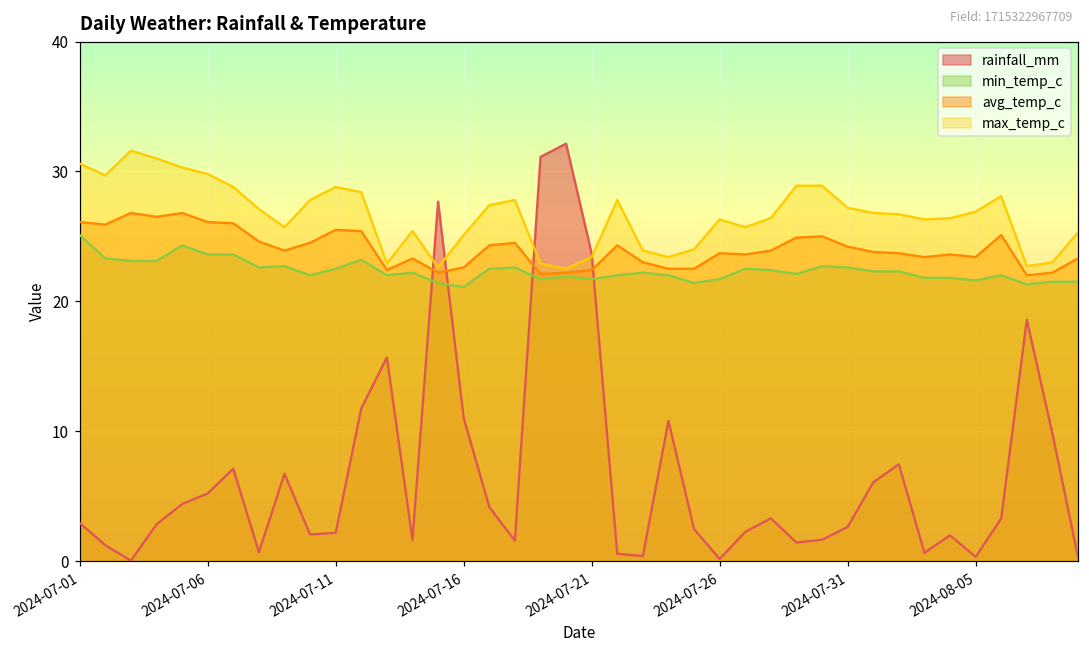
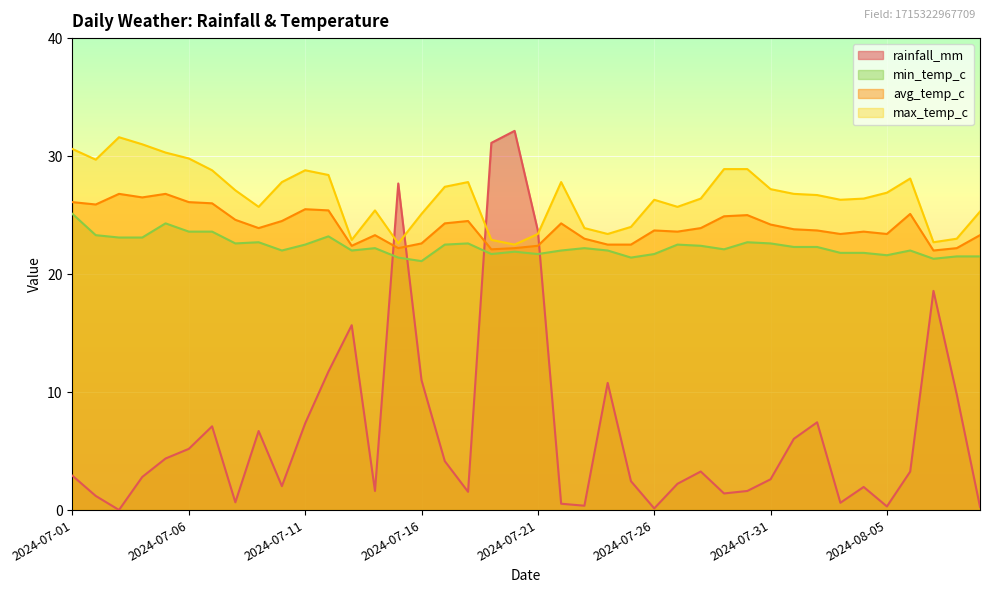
  {
    "rainfall_mm": {
      "2024-07-01": 2.9,
      "2024-07-06": 5.2,
-     "2024-07-11": 2.2,
+     "2024-07-11": 7.4,
      "2024-07-16": 11.0,
      "2024-07-21": 23.7,
      "2024-07-26": 0.1,
      "2024-07-31": 2.6,
      "2024-08-05": 0.3
    },
    "min_temp_c": {
      "2024-07-01": 25.1,
      "2024-07-06": 23.6,
      "2024-07-11": 22.5,
      "2024-07-16": 21.1,
      "2024-07-21": 21.7,
      "2024-07-26": 21.7,
      "2024-07-31": 22.6,
      "2024-08-05": 21.6
    }
  }
